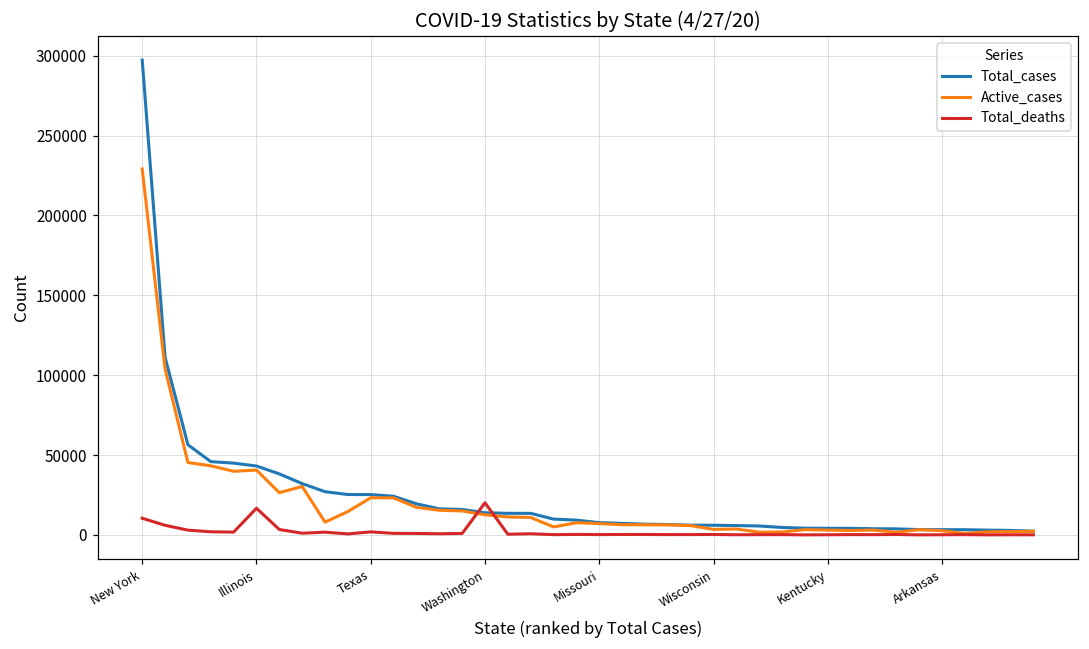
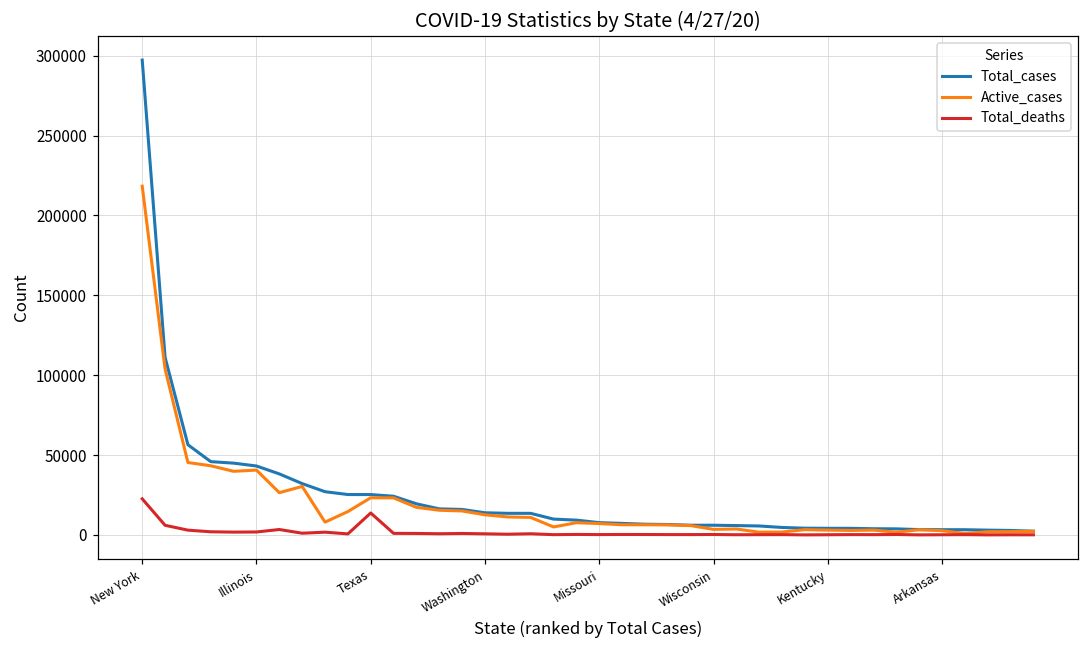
  {
    "Total_cases": {
      "New York": 297000,
      "Illinois": 43000,
      "Texas": 25000,
      "Wisconsin": 6000
    },
    "Active_cases": {
-     "New York": 229000,
+     "New York": 218000,
      "Illinois": 41000,
      "Texas": 23000,
      "Wisconsin": 3000
    },
    "Total_deaths": {
-     "New York": 10000,
-     "Illinois": 17000,
-     "Texas": 2000,
-     "Washington": 20000,
+     "New York": 23000,
+     "Illinois": 2000,
+     "Texas": 14000,
+     "Washington": 1000,
      "Missouri": 0,
      "Wisconsin": 0,
      "Kentucky": 0,
      "Arkansas": 0
    }
  }
